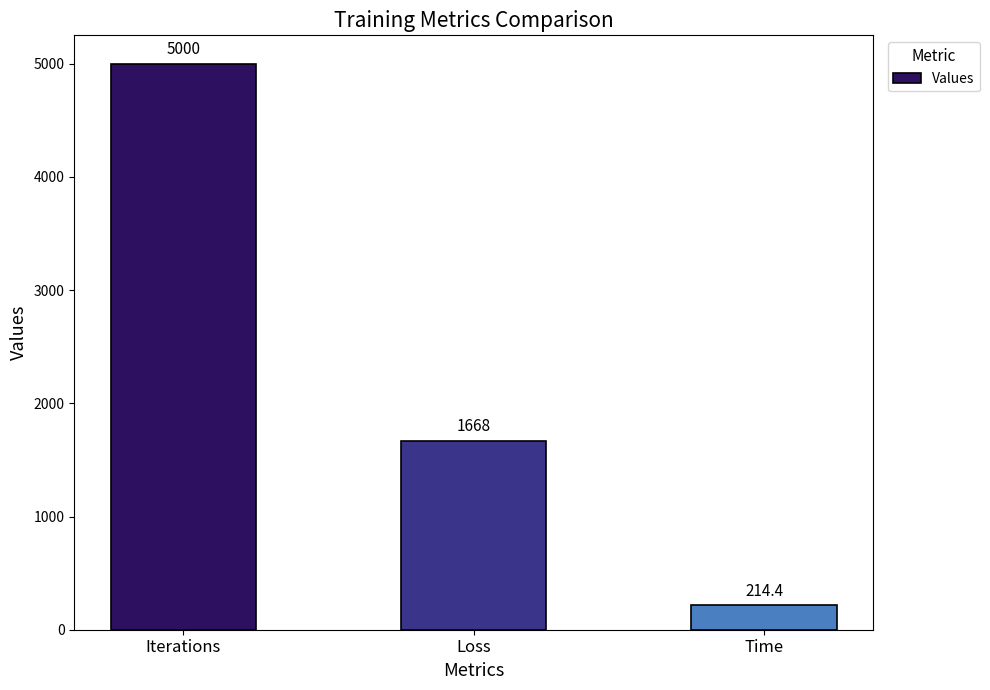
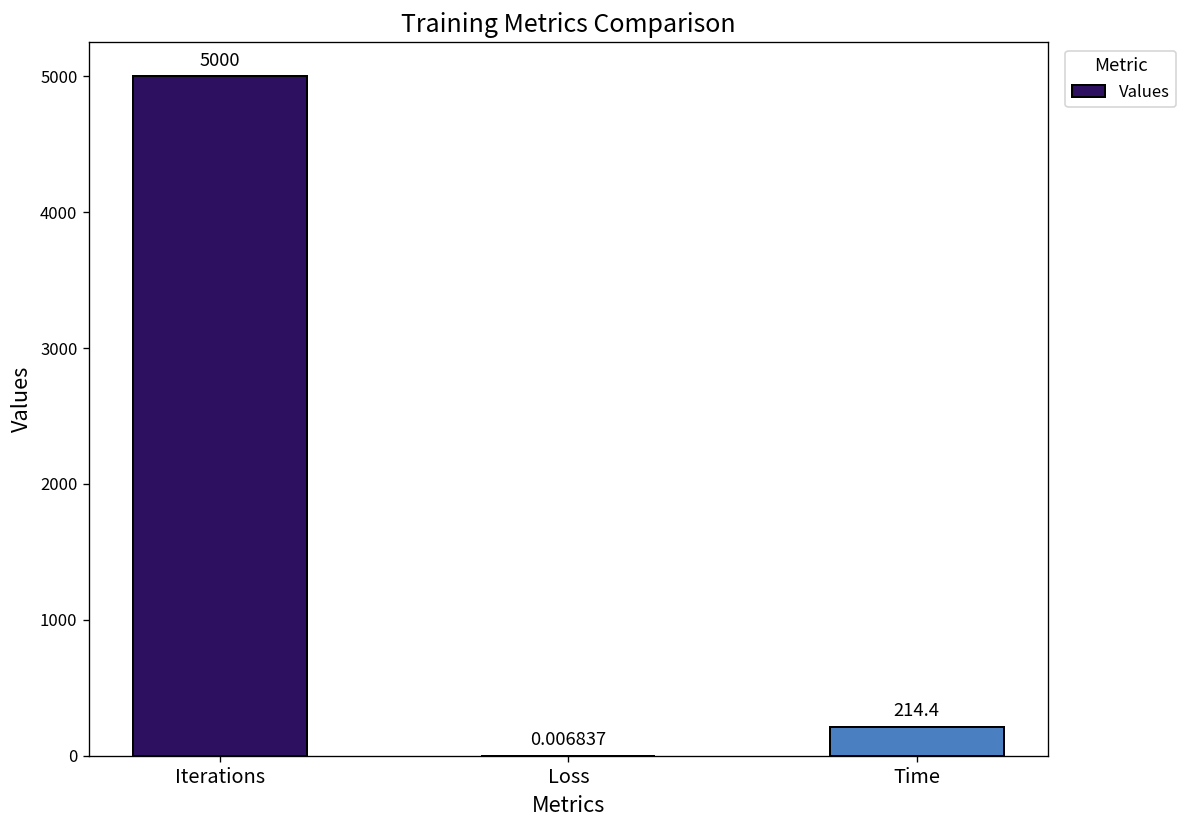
  {
    "Iterations": 5000,
-   "Loss": 1668,
+   "Loss": 0.006837,
    "Time": 214.4
  }
